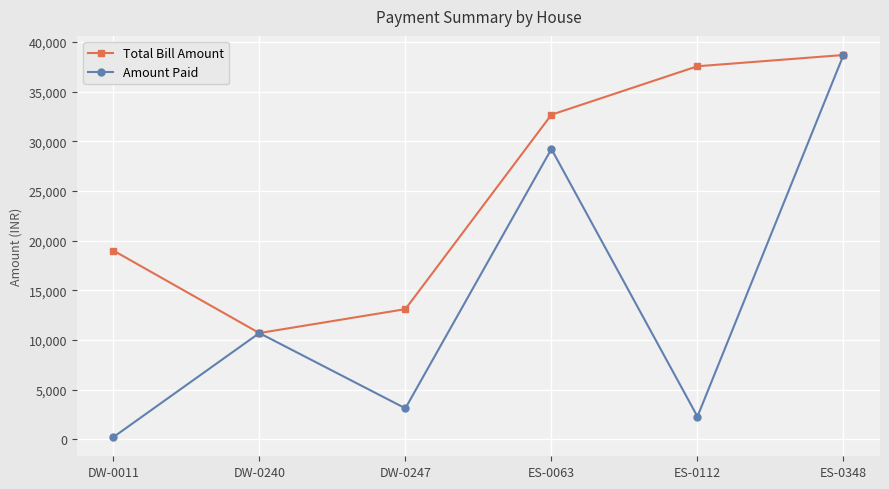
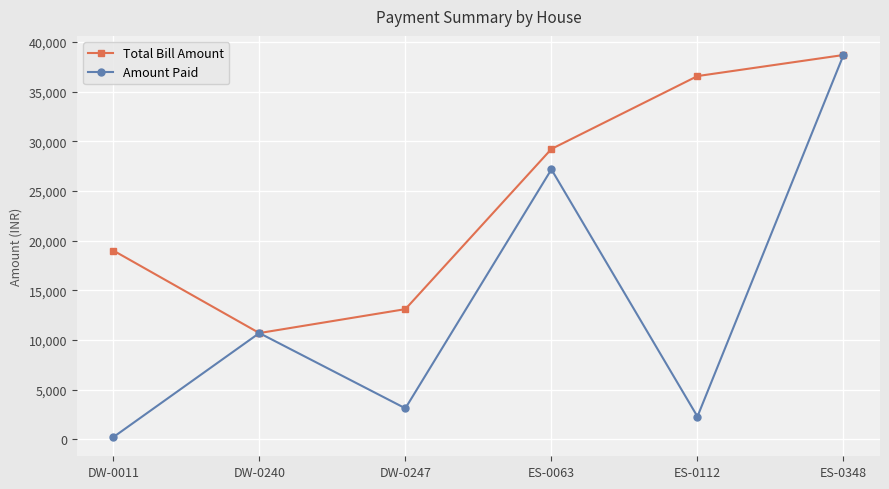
  {
    "Total Bill Amount": {
      "DW-0011": "19,000",
      "DW-0247": "13,000",
-     "ES-0063": "33,000",
-     "ES-0112": "38,000"
+     "ES-0063": "29,000",
+     "ES-0112": "37,000"
    },
    "Amount Paid": {
      "DW-0011": "0",
      "DW-0247": "3,000",
-     "ES-0063": "29,000",
+     "ES-0063": "27,000",
      "ES-0112": "2,000"
    }
  }
